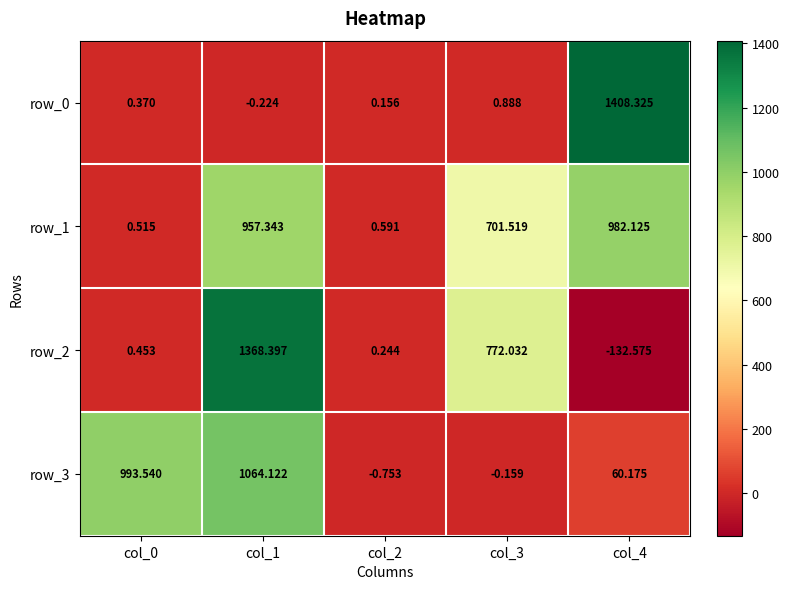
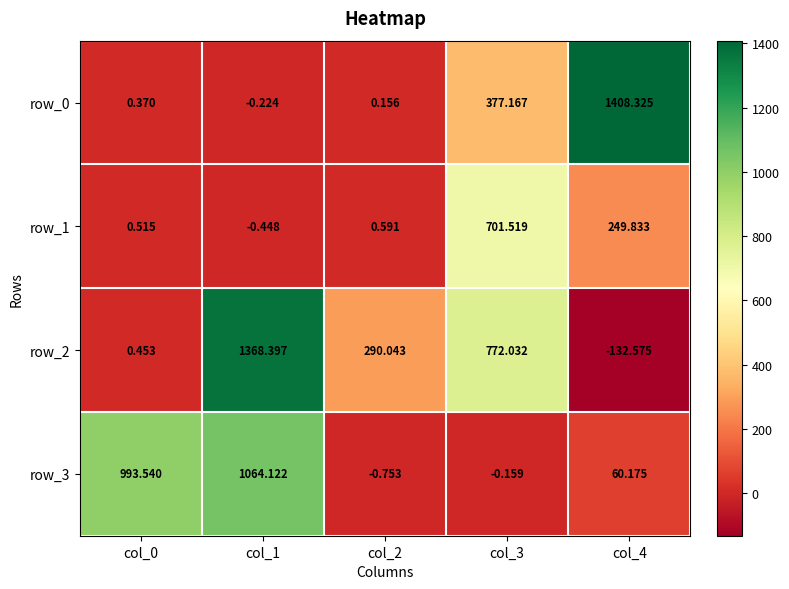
  {
    "row_0": {
      "col_0": 0.370,
      "col_1": -0.224,
      "col_2": 0.156,
-     "col_3": 0.888,
+     "col_3": 377.167,
      "col_4": 1408.325
    },
    "row_1": {
      "col_0": 0.515,
-     "col_1": 957.343,
+     "col_1": -0.448,
      "col_2": 0.591,
      "col_3": 701.519,
-     "col_4": 982.125
+     "col_4": 249.833
    },
    "row_2": {
      "col_0": 0.453,
      "col_1": 1368.397,
-     "col_2": 0.244,
+     "col_2": 290.043,
      "col_3": 772.032,
      "col_4": -132.575
    },
    "row_3": {
      "col_0": 993.540,
      "col_1": 1064.122,
      "col_2": -0.753,
      "col_3": -0.159,
      "col_4": 60.175
    }
  }
